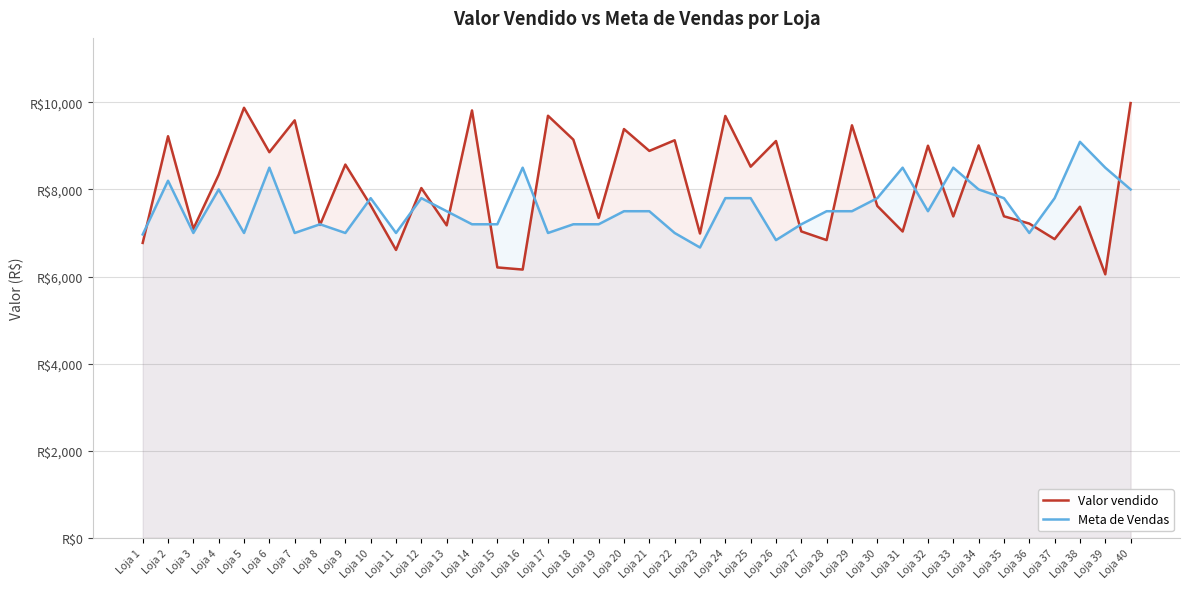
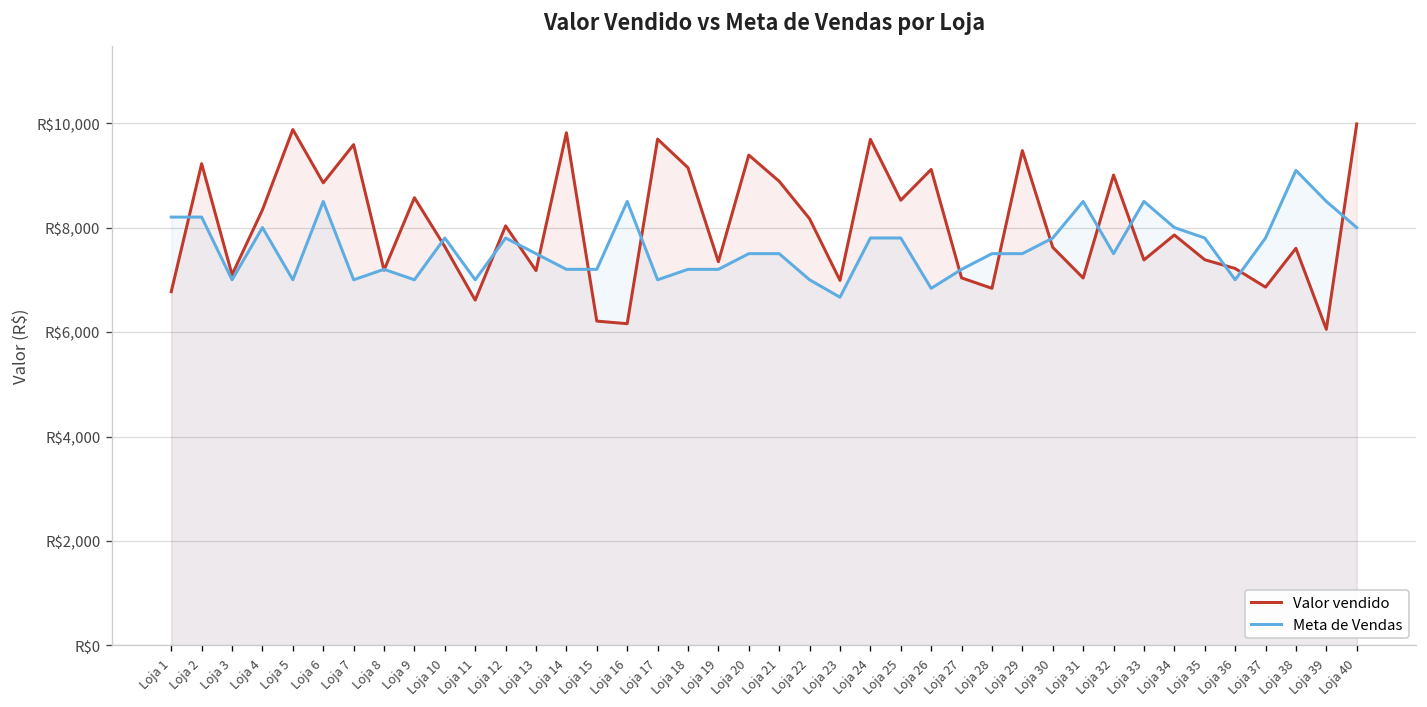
  {
    "Valor vendido": {
      "Loja 1": "R$6,800",
      "Loja 2": "R$9,200",
      "Loja 3": "R$7,100",
      "Loja 4": "R$8,300",
      "Loja 5": "R$9,900",
      "Loja 6": "R$8,900",
      "Loja 7": "R$9,600",
      "Loja 9": "R$8,600",
      "Loja 10": "R$7,600",
      "Loja 11": "R$6,600",
      "Loja 12": "R$8,000",
      "Loja 13": "R$7,200",
      "Loja 14": "R$9,800",
      "Loja 15": "R$6,200",
      "Loja 16": "R$6,200",
      "Loja 17": "R$9,700",
      "Loja 18": "R$9,100",
      "Loja 19": "R$7,300",
      "Loja 20": "R$9,400",
      "Loja 21": "R$8,900",
-     "Loja 22": "R$9,100",
+     "Loja 22": "R$8,200",
      "Loja 23": "R$7,000",
      "Loja 24": "R$9,700",
      "Loja 25": "R$8,500",
      "Loja 26": "R$9,100",
      "Loja 27": "R$7,000",
      "Loja 28": "R$6,800",
      "Loja 29": "R$9,500",
      "Loja 30": "R$7,600",
      "Loja 31": "R$7,000",
      "Loja 32": "R$9,000",
      "Loja 33": "R$7,400",
-     "Loja 34": "R$9,000",
+     "Loja 34": "R$7,900",
      "Loja 35": "R$7,400",
      "Loja 36": "R$7,200",
      "Loja 37": "R$6,900",
      "Loja 38": "R$7,600",
      "Loja 39": "R$6,100",
      "Loja 40": "R$10,000"
    },
    "Meta de Vendas": {
-     "Loja 1": "R$7,000",
+     "Loja 1": "R$8,200",
      "Loja 2": "R$8,200",
      "Loja 3": "R$7,000",
      "Loja 4": "R$8,000",
      "Loja 5": "R$7,000",
      "Loja 6": "R$8,500",
      "Loja 7": "R$7,000",
      "Loja 9": "R$7,000",
      "Loja 10": "R$7,800",
      "Loja 11": "R$7,000",
      "Loja 12": "R$7,800",
      "Loja 13": "R$7,500",
      "Loja 14": "R$7,200",
      "Loja 15": "R$7,200",
      "Loja 16": "R$8,500",
      "Loja 17": "R$7,000",
      "Loja 18": "R$7,200",
      "Loja 19": "R$7,200",
      "Loja 20": "R$7,500",
      "Loja 21": "R$7,500",
      "Loja 22": "R$7,000",
      "Loja 23": "R$6,700",
      "Loja 24": "R$7,800",
      "Loja 25": "R$7,800",
      "Loja 26": "R$6,800",
      "Loja 27": "R$7,200",
      "Loja 28": "R$7,500",
      "Loja 29": "R$7,500",
      "Loja 30": "R$7,800",
      "Loja 31": "R$8,500",
      "Loja 32": "R$7,500",
      "Loja 33": "R$8,500",
      "Loja 34": "R$8,000",
      "Loja 35": "R$7,800",
      "Loja 36": "R$7,000",
      "Loja 37": "R$7,800",
      "Loja 38": "R$9,100",
      "Loja 39": "R$8,500",
      "Loja 40": "R$8,000"
    }
  }
